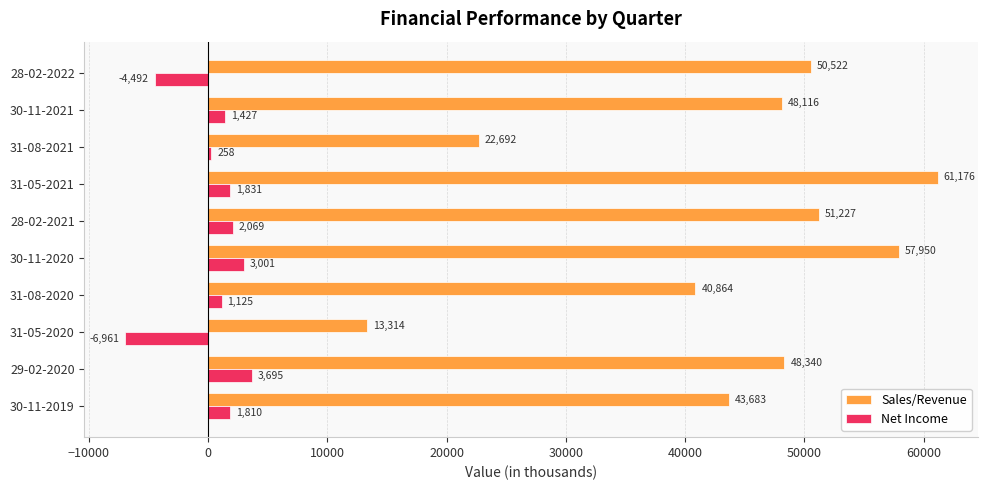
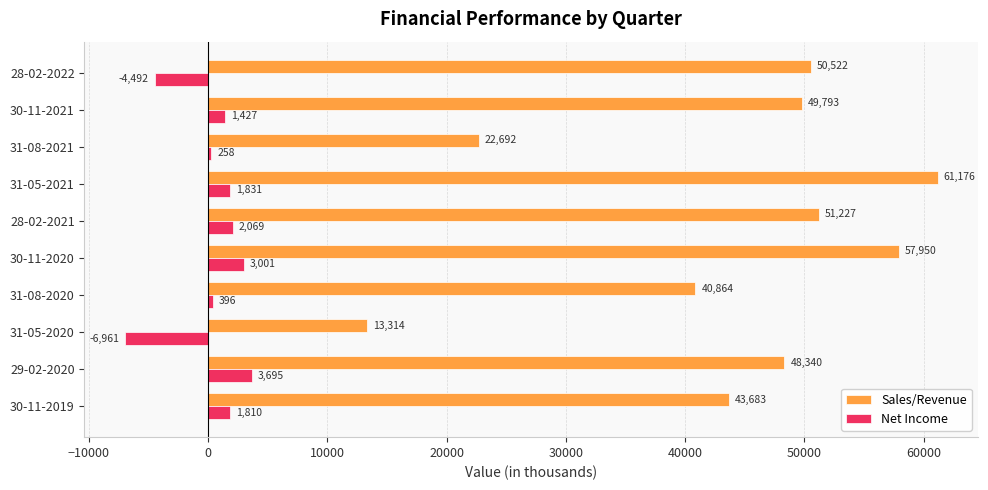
  {
    "Sales/Revenue": {
      "28-02-2022": "50,522",
-     "30-11-2021": "48,116",
+     "30-11-2021": "49,793",
      "31-08-2021": "22,692",
      "31-05-2021": "61,176",
      "28-02-2021": "51,227",
      "30-11-2020": "57,950",
      "31-08-2020": "40,864",
      "31-05-2020": "13,314",
      "29-02-2020": "48,340",
      "30-11-2019": "43,683"
    },
    "Net Income": {
      "28-02-2022": "-4,492",
      "30-11-2021": "1,427",
      "31-08-2021": "258",
      "31-05-2021": "1,831",
      "28-02-2021": "2,069",
      "30-11-2020": "3,001",
-     "31-08-2020": "1,125",
+     "31-08-2020": "396",
      "31-05-2020": "-6,961",
      "29-02-2020": "3,695",
      "30-11-2019": "1,810"
    }
  }
